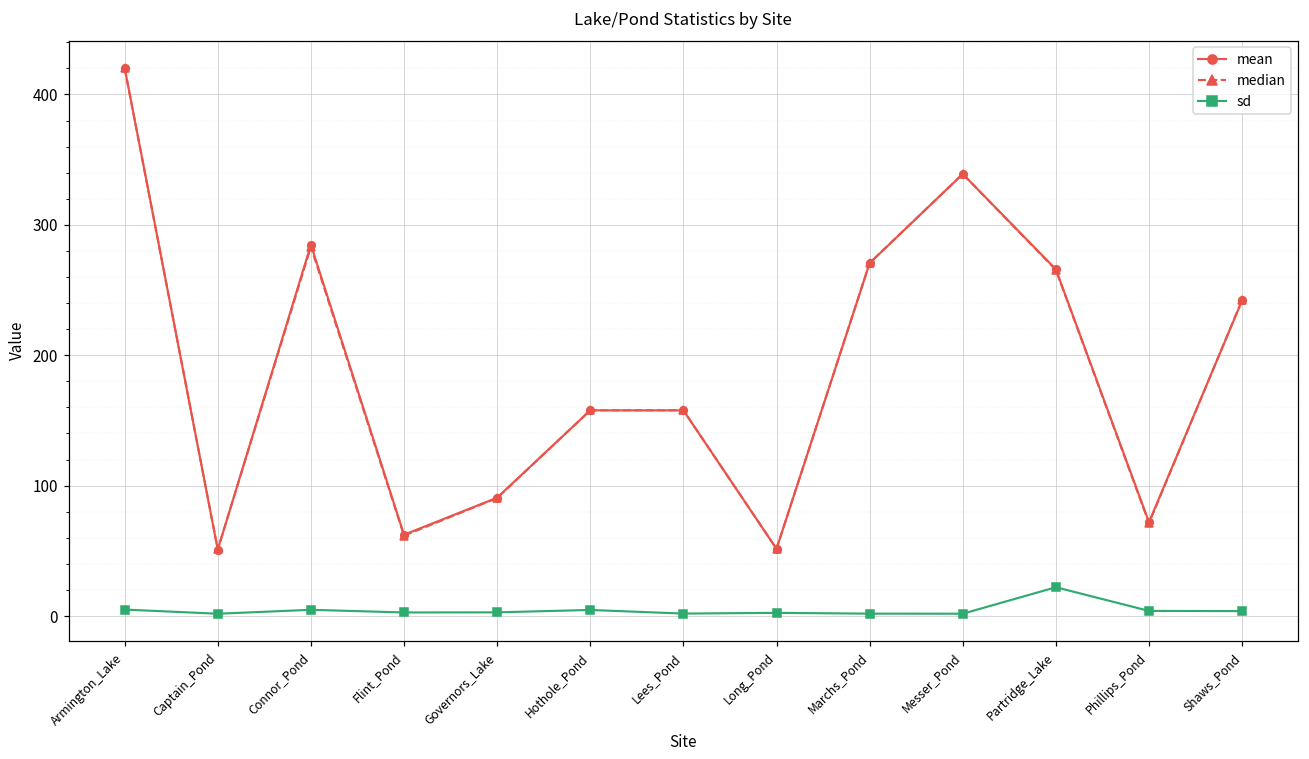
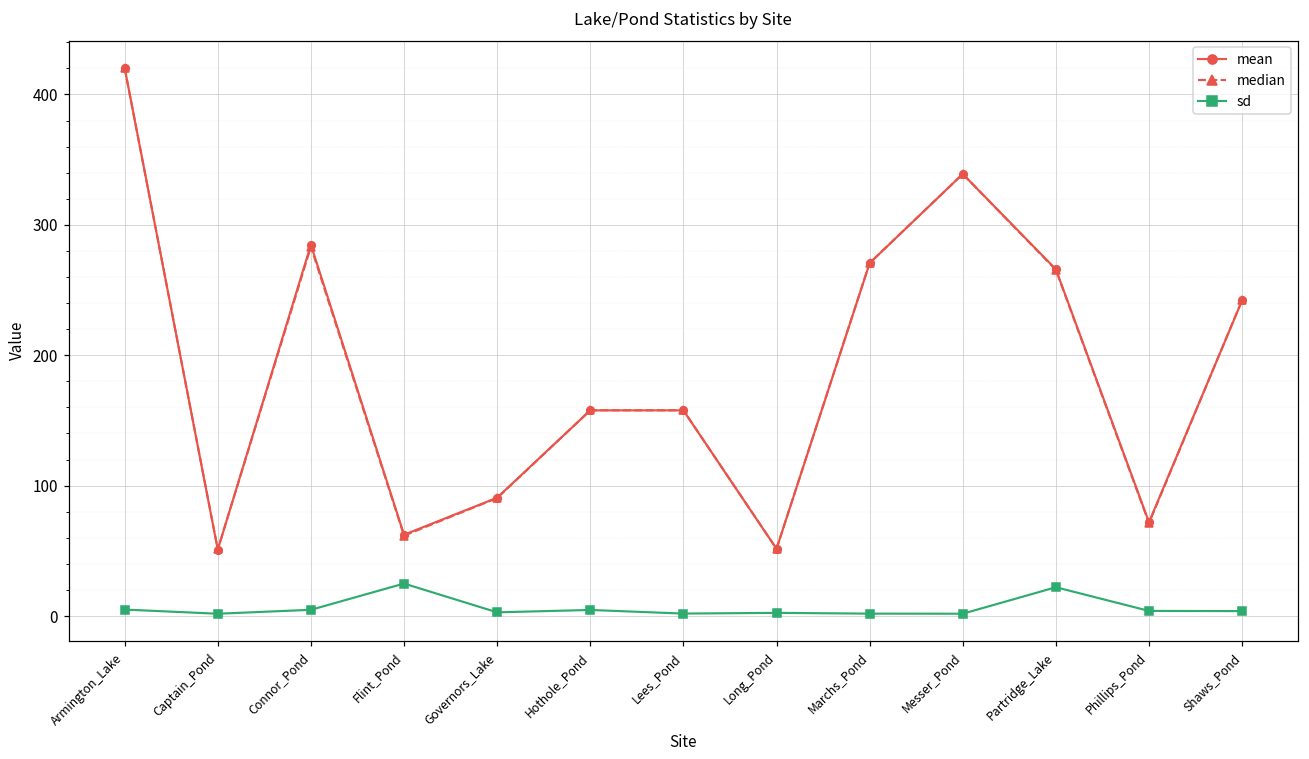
  {
    "sd": {
      "Armington_Lake": 5,
      "Captain_Pond": 2,
      "Connor_Pond": 5,
-     "Flint_Pond": 3,
+     "Flint_Pond": 25,
      "Governors_Lake": 3,
      "Hothole_Pond": 5,
      "Lees_Pond": 2,
      "Long_Pond": 2,
      "Marchs_Pond": 2,
      "Messer_Pond": 2,
      "Partridge_Lake": 22,
      "Phillips_Pond": 4,
      "Shaws_Pond": 4
    }
  }
